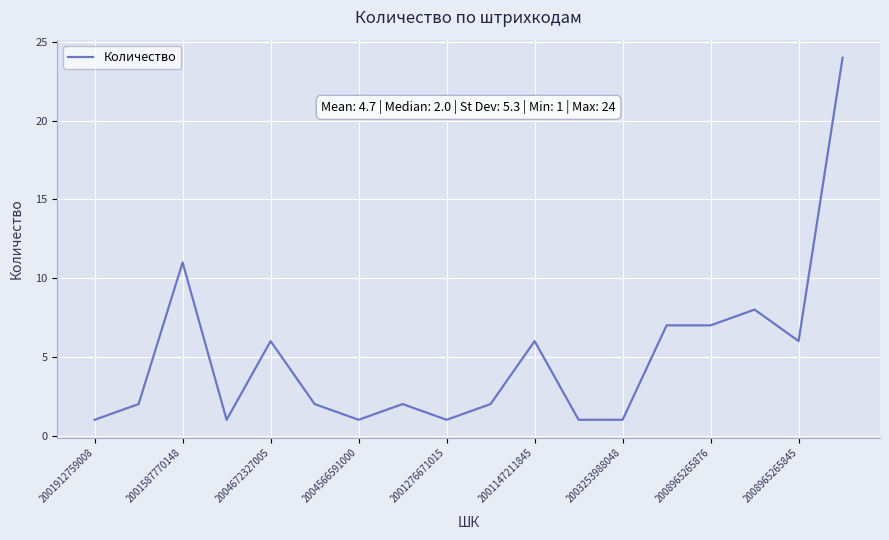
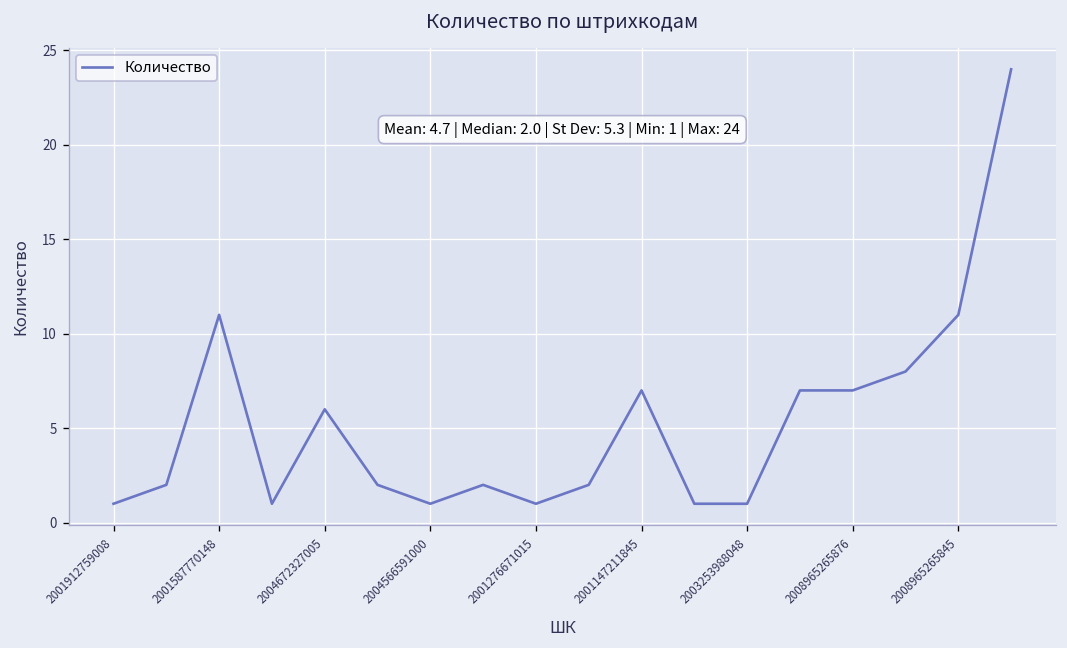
  {
    "2001912759008": 1,
    "2001587770148": 11,
    "2004672327005": 6,
    "2004566591000": 1,
    "2001276671015": 1,
-   "2001147211845": 6,
+   "2001147211845": 7,
    "2003253988048": 1,
    "2008965265876": 7,
-   "2008965265845": 6
+   "2008965265845": 11
  }
